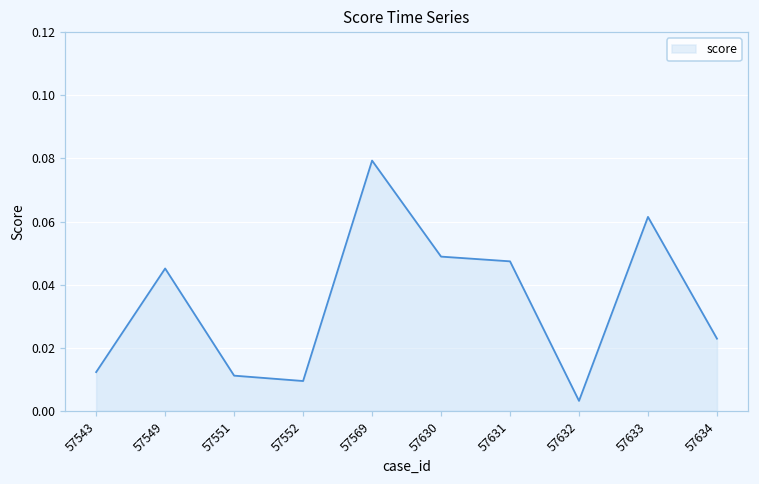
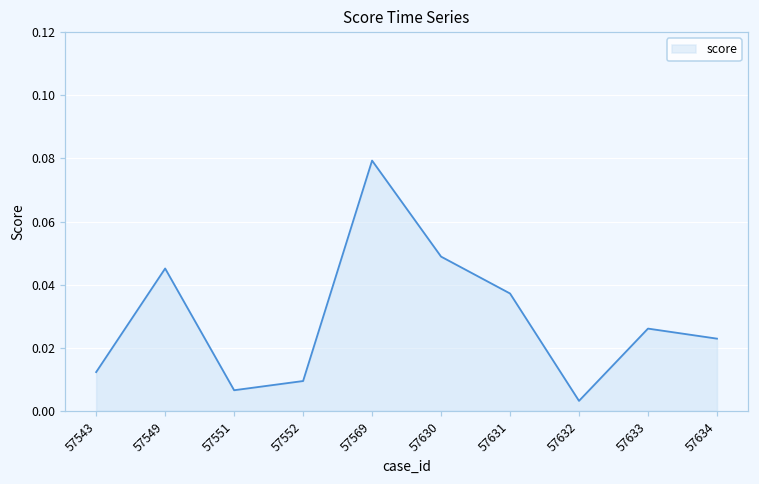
  {
    "57543": 0.012,
    "57549": 0.045,
-   "57551": 0.011,
+   "57551": 0.007,
    "57552": 0.009,
    "57569": 0.079,
    "57630": 0.049,
-   "57631": 0.047,
+   "57631": 0.037,
    "57632": 0.003,
-   "57633": 0.061,
+   "57633": 0.026,
    "57634": 0.023
  }
